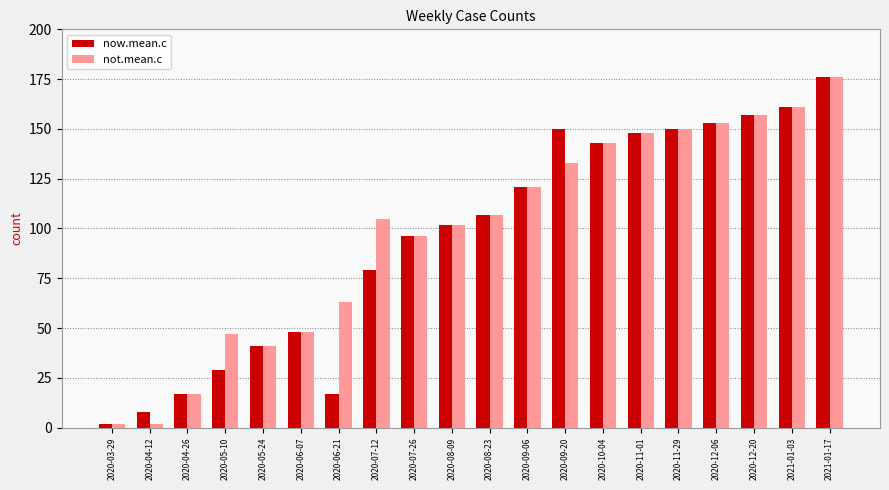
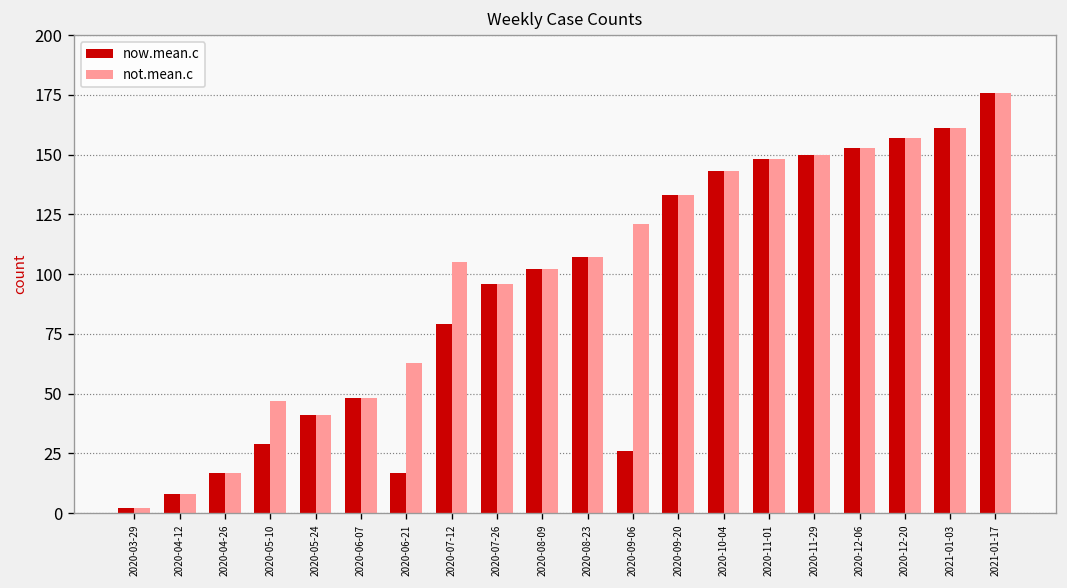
  {
    "now.mean.c": {
      "2020-03-29": 2,
      "2020-04-12": 8,
      "2020-04-26": 17,
      "2020-05-10": 29,
      "2020-05-24": 41,
      "2020-06-07": 48,
      "2020-06-21": 17,
      "2020-07-12": 79,
      "2020-07-26": 96,
      "2020-08-09": 102,
      "2020-08-23": 107,
-     "2020-09-06": 121,
-     "2020-09-20": 150,
+     "2020-09-06": 26,
+     "2020-09-20": 133,
      "2020-10-04": 143,
      "2020-11-01": 148,
      "2020-11-29": 150,
      "2020-12-06": 153,
      "2020-12-20": 157,
      "2021-01-03": 161,
      "2021-01-17": 176
    },
    "not.mean.c": {
      "2020-03-29": 2,
-     "2020-04-12": 2,
+     "2020-04-12": 8,
      "2020-04-26": 17,
      "2020-05-10": 47,
      "2020-05-24": 41,
      "2020-06-07": 48,
      "2020-06-21": 63,
      "2020-07-12": 105,
      "2020-07-26": 96,
      "2020-08-09": 102,
      "2020-08-23": 107,
      "2020-09-06": 121,
      "2020-09-20": 133,
      "2020-10-04": 143,
      "2020-11-01": 148,
      "2020-11-29": 150,
      "2020-12-06": 153,
      "2020-12-20": 157,
      "2021-01-03": 161,
      "2021-01-17": 176
    }
  }
